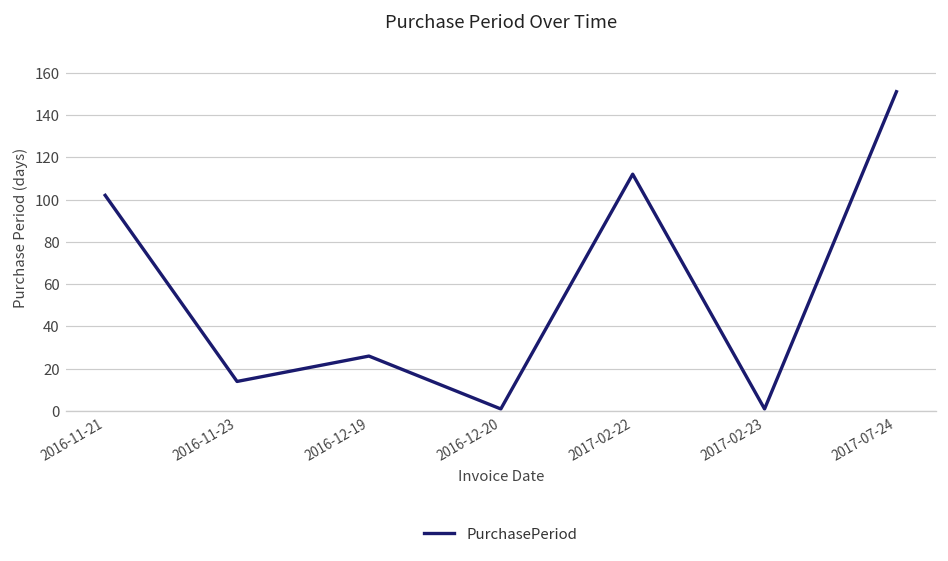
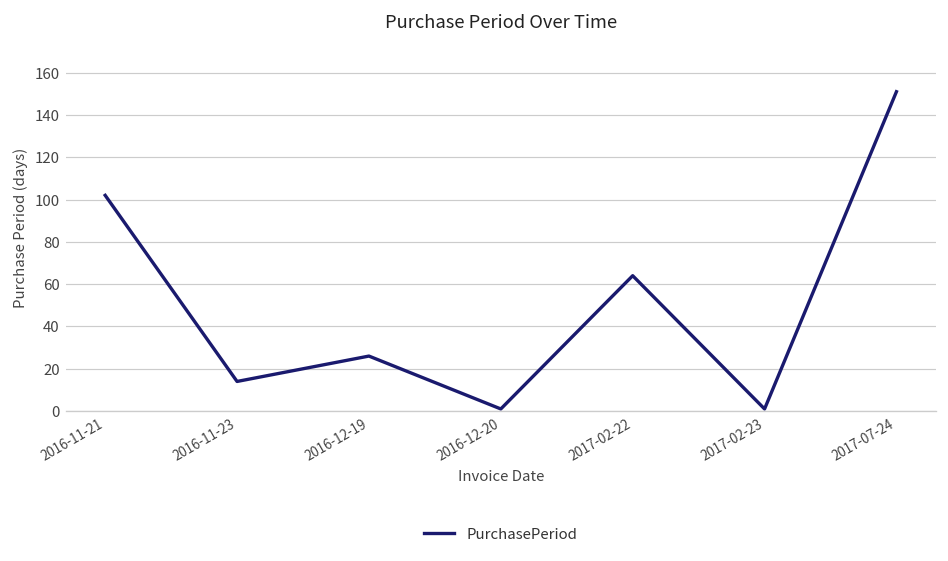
  {
    "2016-11-21": 102,
    "2016-11-23": 14,
    "2016-12-19": 26,
    "2016-12-20": 1,
-   "2017-02-22": 112,
+   "2017-02-22": 64,
    "2017-02-23": 1,
    "2017-07-24": 151
  }
